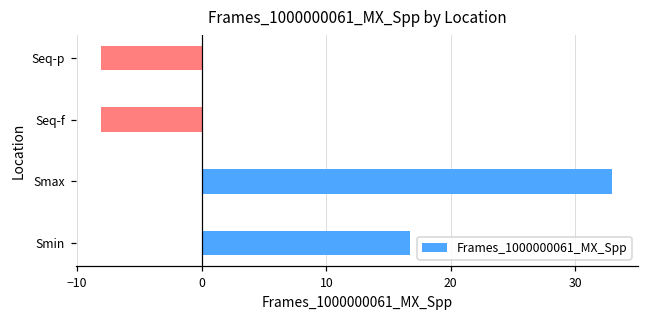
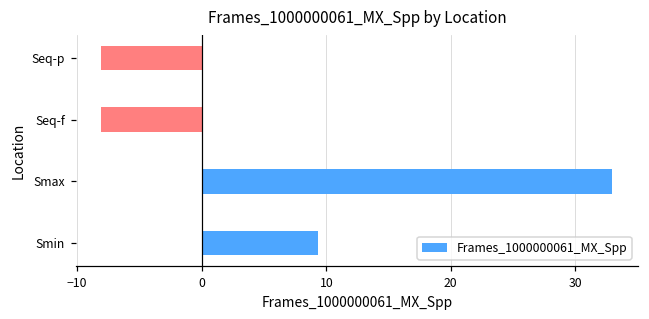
  {
    "Seq-p": -8.1,
    "Seq-f": -8.1,
    "Smax": 33.0,
-   "Smin": 16.7
+   "Smin": 9.3
  }
